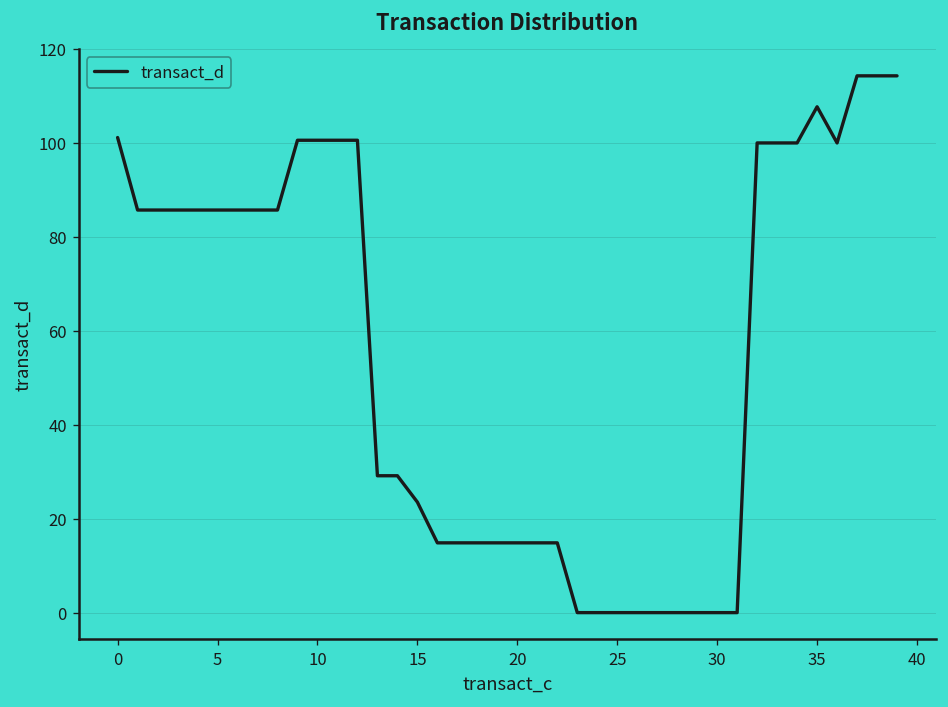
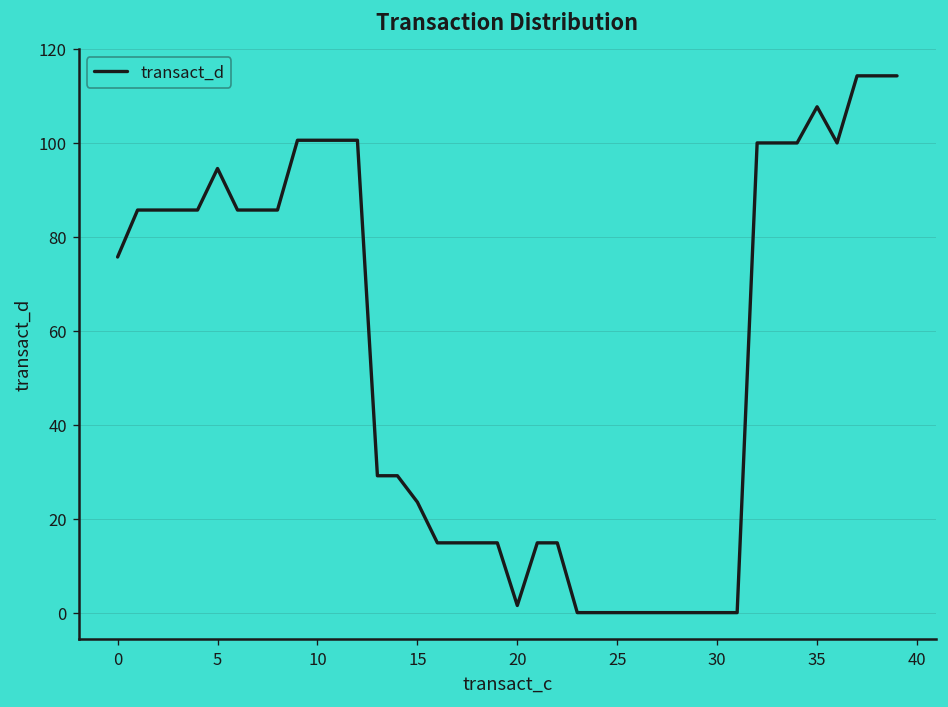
  {
-   "0": 101,
-   "5": 86,
+   "0": 76,
+   "5": 95,
    "10": 101,
    "15": 24,
-   "20": 15,
+   "20": 2,
    "25": 0,
    "30": 0,
    "35": 108
  }
